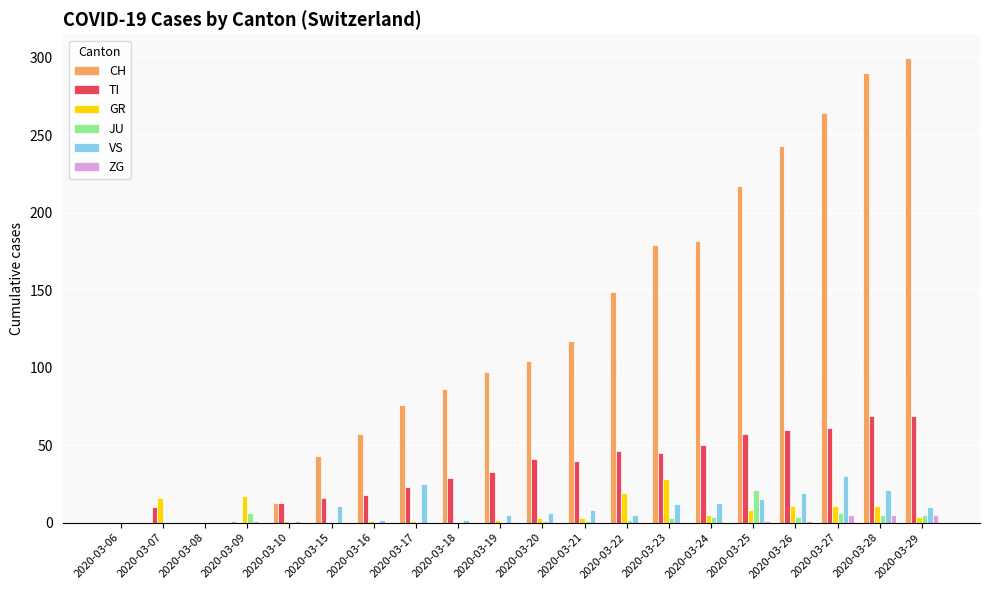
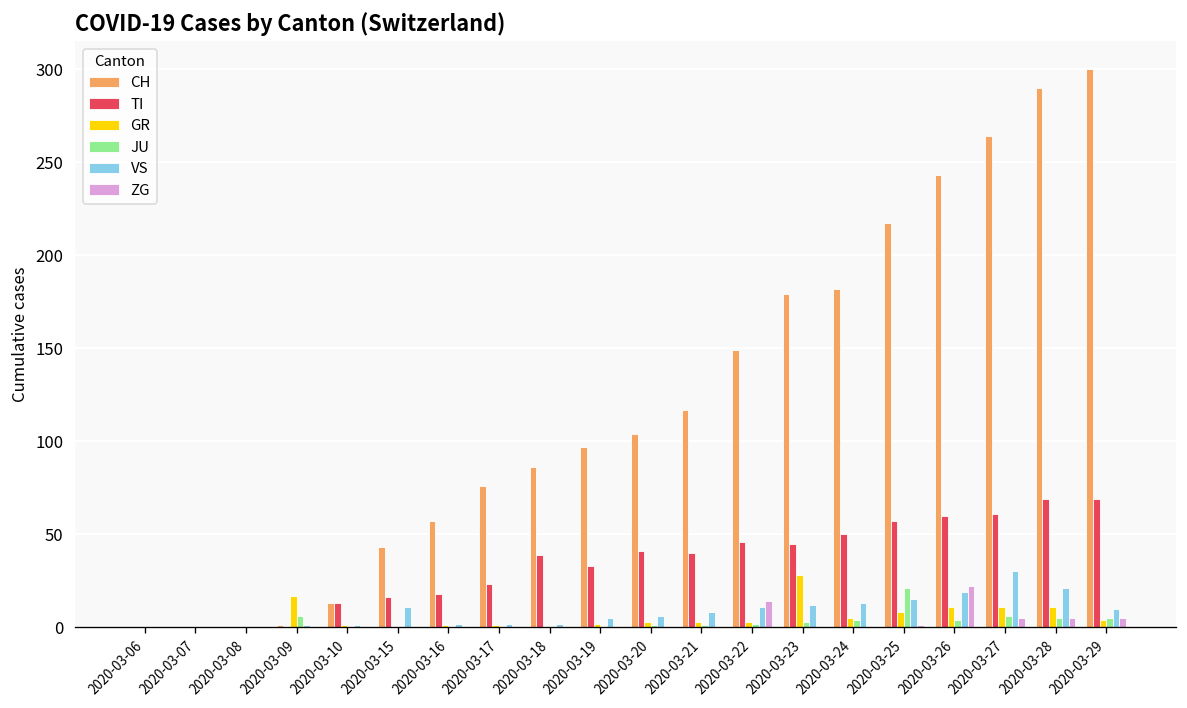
  {
    "CH": {
      "2020-03-06": 0,
      "2020-03-07": 0,
      "2020-03-08": 0,
      "2020-03-10": 13,
      "2020-03-15": 43,
      "2020-03-16": 57,
      "2020-03-17": 76,
      "2020-03-18": 86,
      "2020-03-19": 97,
      "2020-03-20": 104,
      "2020-03-21": 117,
      "2020-03-22": 149,
      "2020-03-23": 179,
      "2020-03-24": 182,
      "2020-03-25": 217,
      "2020-03-26": 243,
      "2020-03-27": 264,
      "2020-03-28": 290,
      "2020-03-29": 300
    },
    "TI": {
      "2020-03-06": 0,
-     "2020-03-07": 10,
+     "2020-03-07": 0,
      "2020-03-08": 0,
      "2020-03-09": 0,
      "2020-03-10": 13,
      "2020-03-15": 16,
      "2020-03-16": 18,
      "2020-03-17": 23,
-     "2020-03-18": 29,
+     "2020-03-18": 39,
      "2020-03-19": 33,
      "2020-03-20": 41,
      "2020-03-21": 40,
      "2020-03-22": 46,
      "2020-03-23": 45,
      "2020-03-24": 50,
      "2020-03-25": 57,
      "2020-03-26": 60,
      "2020-03-27": 61,
      "2020-03-28": 69,
      "2020-03-29": 69
    },
    "GR": {
      "2020-03-06": 0,
-     "2020-03-07": 16,
+     "2020-03-07": 0,
      "2020-03-08": 0,
      "2020-03-09": 17,
      "2020-03-15": 0,
      "2020-03-18": 0,
      "2020-03-19": 2,
      "2020-03-20": 3,
      "2020-03-21": 3,
-     "2020-03-22": 19,
+     "2020-03-22": 3,
      "2020-03-23": 28,
      "2020-03-24": 5,
      "2020-03-25": 8,
      "2020-03-26": 11,
      "2020-03-27": 11,
      "2020-03-28": 11,
      "2020-03-29": 4
    },
    "JU": {
      "2020-03-06": 0,
      "2020-03-07": 0,
      "2020-03-08": 0,
      "2020-03-09": 6,
      "2020-03-10": 0,
      "2020-03-15": 0,
      "2020-03-16": 0,
      "2020-03-17": 0,
      "2020-03-18": 0,
      "2020-03-19": 0,
      "2020-03-22": 2,
      "2020-03-23": 3,
      "2020-03-24": 4,
      "2020-03-25": 21,
      "2020-03-26": 4,
      "2020-03-27": 6,
      "2020-03-28": 5,
      "2020-03-29": 5
    },
    "VS": {
      "2020-03-06": 0,
      "2020-03-07": 0,
      "2020-03-08": 0,
      "2020-03-15": 11,
      "2020-03-16": 2,
-     "2020-03-17": 25,
+     "2020-03-17": 2,
      "2020-03-18": 2,
      "2020-03-19": 5,
      "2020-03-20": 6,
      "2020-03-21": 8,
-     "2020-03-22": 5,
+     "2020-03-22": 11,
      "2020-03-23": 12,
      "2020-03-24": 13,
      "2020-03-25": 15,
      "2020-03-26": 19,
      "2020-03-27": 30,
      "2020-03-28": 21,
      "2020-03-29": 10
    },
    "ZG": {
      "2020-03-06": 0,
      "2020-03-07": 0,
      "2020-03-08": 0,
      "2020-03-09": 0,
      "2020-03-10": 0,
      "2020-03-15": 0,
      "2020-03-16": 0,
      "2020-03-17": 0,
      "2020-03-18": 0,
      "2020-03-19": 0,
      "2020-03-20": 0,
      "2020-03-21": 0,
-     "2020-03-22": 0,
+     "2020-03-22": 14,
      "2020-03-23": 0,
      "2020-03-24": 0,
-     "2020-03-26": 1,
+     "2020-03-26": 22,
      "2020-03-27": 5,
      "2020-03-28": 5,
      "2020-03-29": 5
    }
  }
